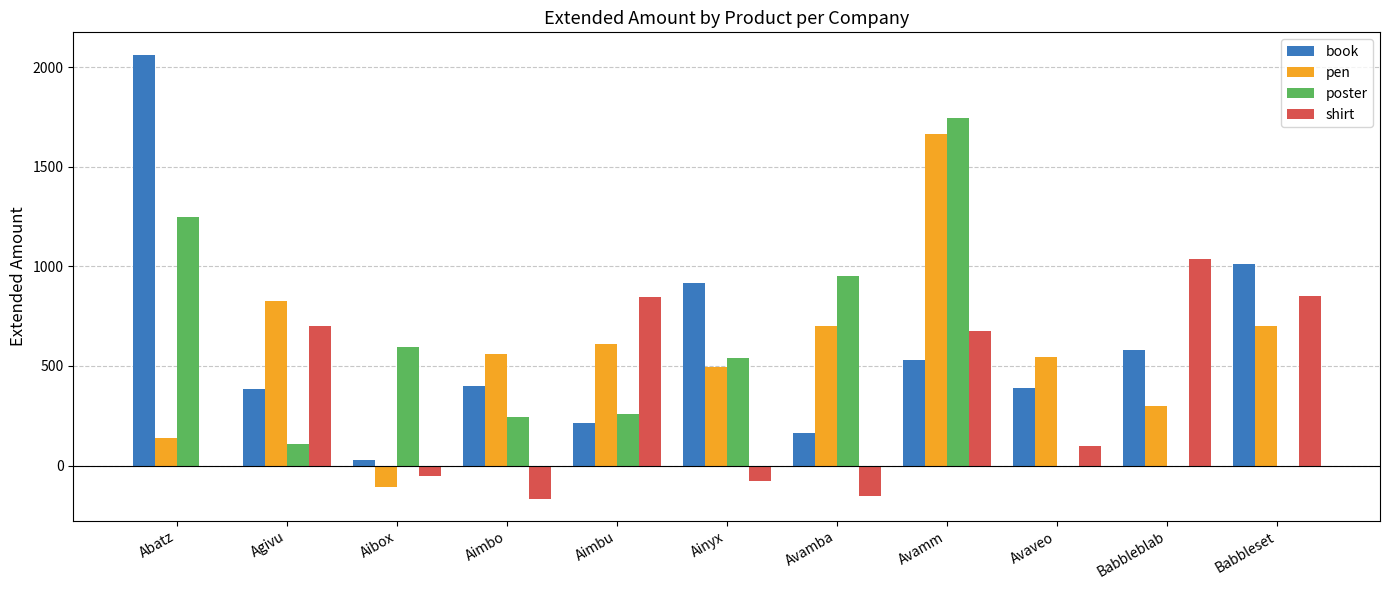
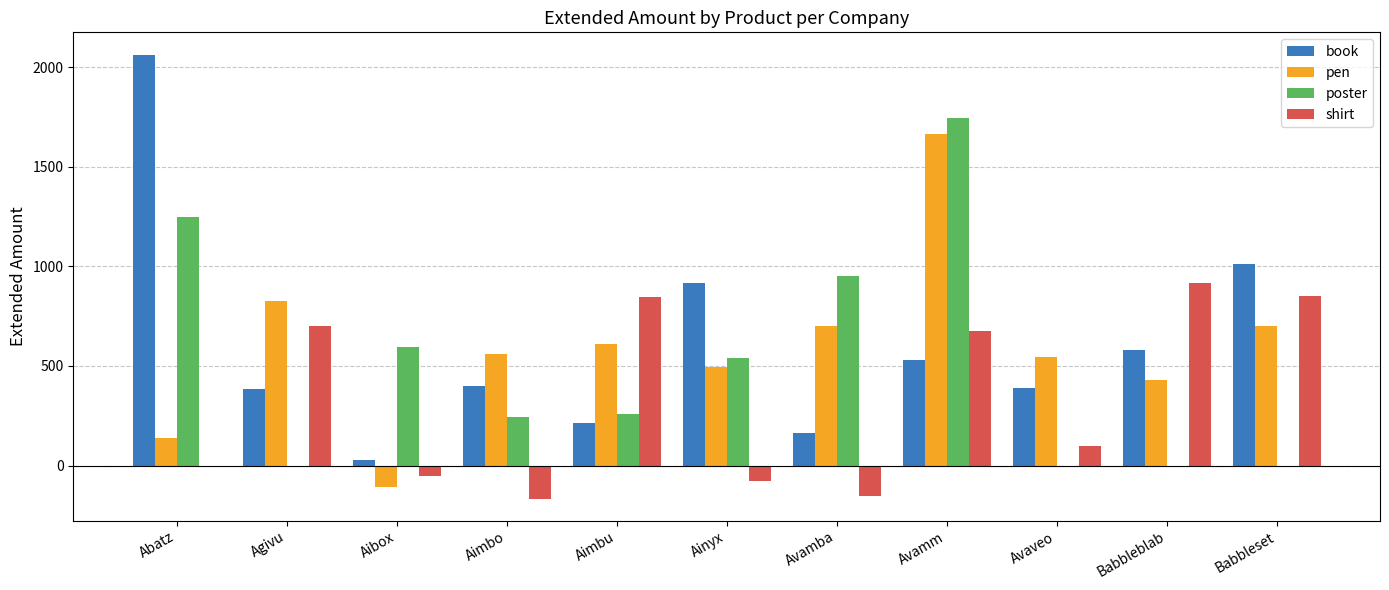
  {
    "book": {
      "Abatz": 2060,
      "Agivu": 390,
      "Aibox": 30,
      "Aimbo": 400,
      "Aimbu": 210,
      "Ainyx": 920,
      "Avamba": 170,
      "Avamm": 530,
      "Avaveo": 390,
      "Babbleblab": 580,
      "Babbleset": 1010
    },
    "pen": {
      "Abatz": 140,
      "Agivu": 830,
      "Aibox": -110,
      "Aimbo": 560,
      "Aimbu": 610,
      "Ainyx": 490,
      "Avamba": 700,
      "Avamm": 1670,
      "Avaveo": 540,
-     "Babbleblab": 300,
+     "Babbleblab": 430,
      "Babbleset": 700
    },
    "poster": {
      "Abatz": 1250,
-     "Agivu": 110,
+     "Agivu": 0,
      "Aibox": 590,
      "Aimbo": 240,
      "Aimbu": 260,
      "Ainyx": 540,
      "Avamba": 950,
      "Avamm": 1750,
      "Avaveo": 0,
      "Babbleblab": 0,
      "Babbleset": 0
    },
    "shirt": {
      "Abatz": 0,
      "Agivu": 700,
      "Aibox": -50,
      "Aimbo": -170,
      "Aimbu": 840,
      "Ainyx": -80,
      "Avamba": -150,
      "Avamm": 680,
      "Avaveo": 100,
-     "Babbleblab": 1040,
+     "Babbleblab": 920,
      "Babbleset": 850
    }
  }
